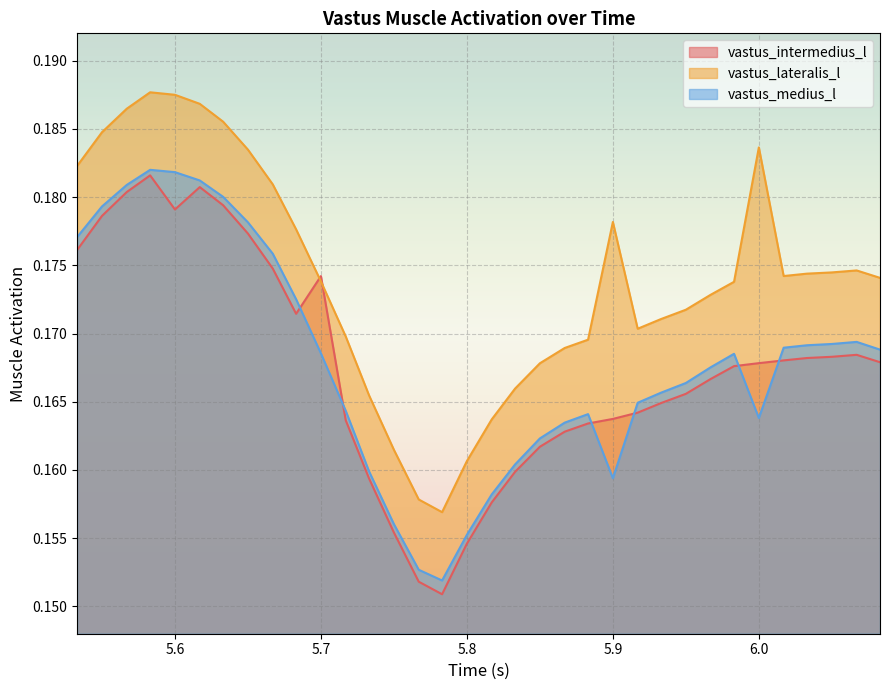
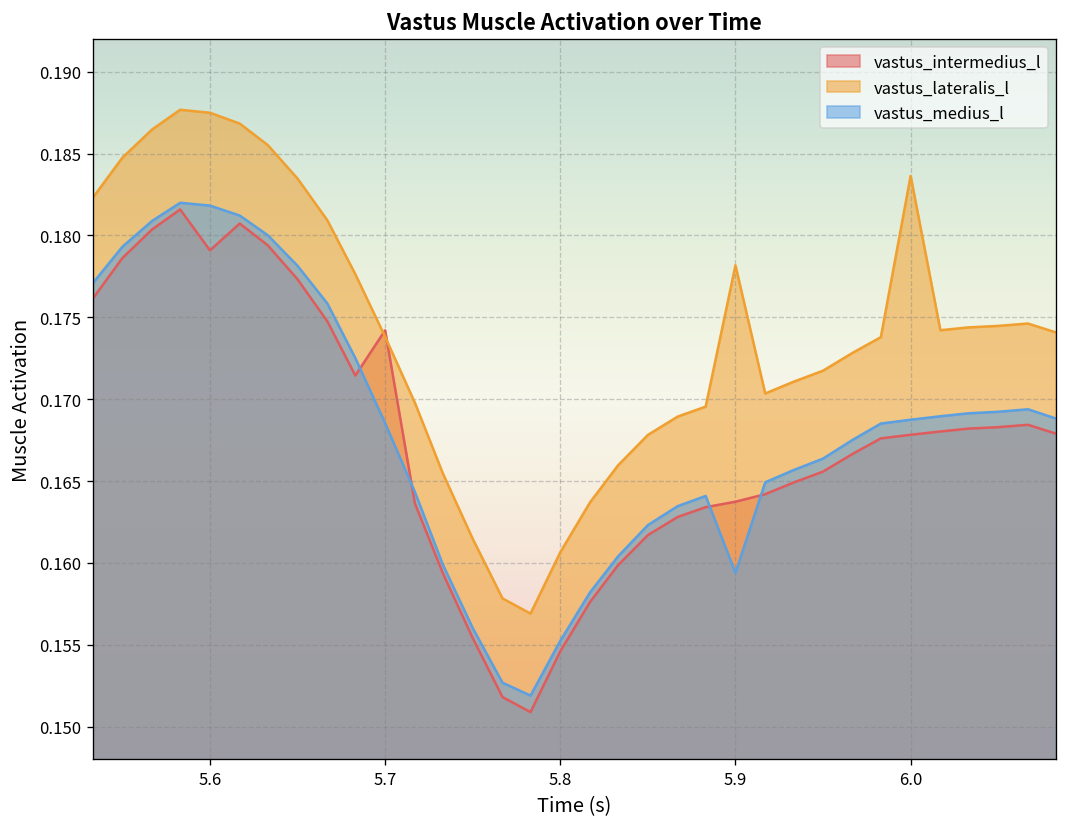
  {
    "vastus_intermedius_l": {
      "5.6": 0.1791,
      "5.7": 0.1742,
      "5.8": 0.1546,
      "5.9": 0.1637,
      "6.0": 0.1678
    },
    "vastus_lateralis_l": {
      "5.6": 0.1875,
      "5.7": 0.1738,
      "5.8": 0.1607,
      "5.9": 0.1782,
      "6.0": 0.1836
    },
    "vastus_medius_l": {
      "5.6": 0.1818,
      "5.7": 0.1685,
      "5.8": 0.1552,
      "5.9": 0.1594,
-     "6.0": 0.1638
+     "6.0": 0.1687
    }
  }
